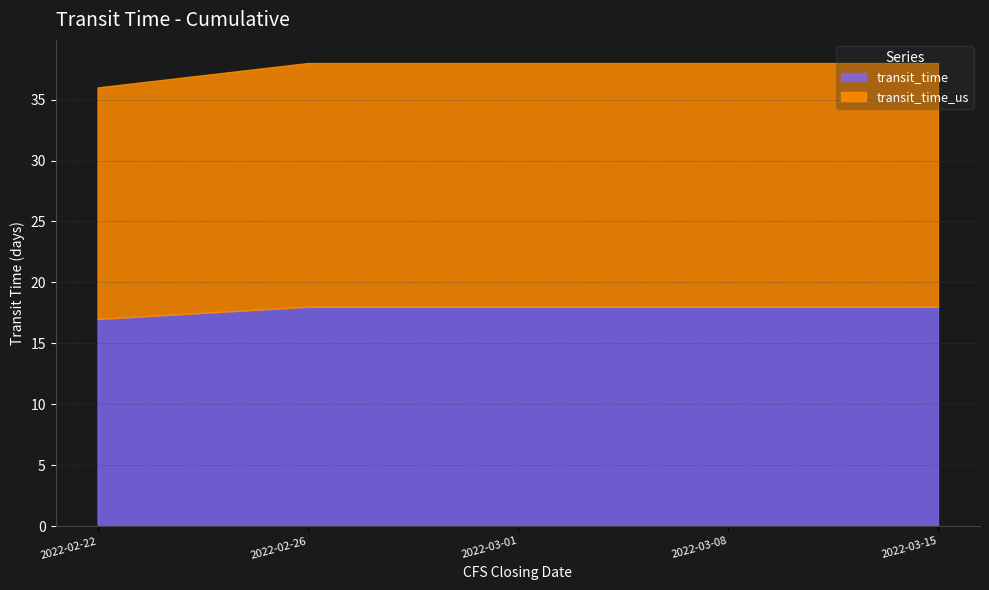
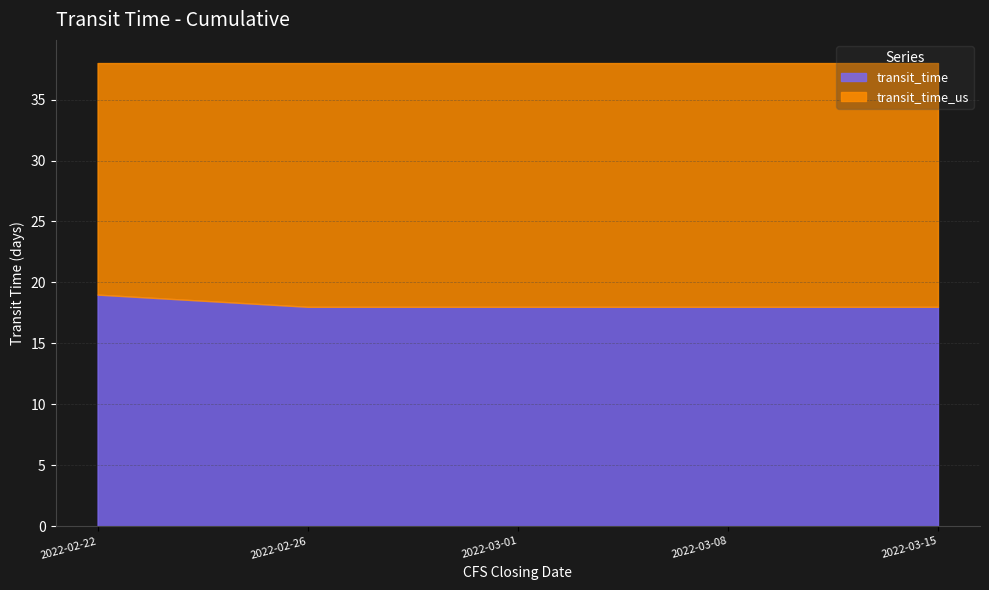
  {
    "transit_time": {
-     "2022-02-22": 17,
+     "2022-02-22": 19,
      "2022-02-26": 18,
      "2022-03-01": 18,
      "2022-03-08": 18,
      "2022-03-15": 18
    },
    "transit_time_us": {
      "2022-02-22": 19,
      "2022-02-26": 20,
      "2022-03-01": 20,
      "2022-03-08": 20
    }
  }
